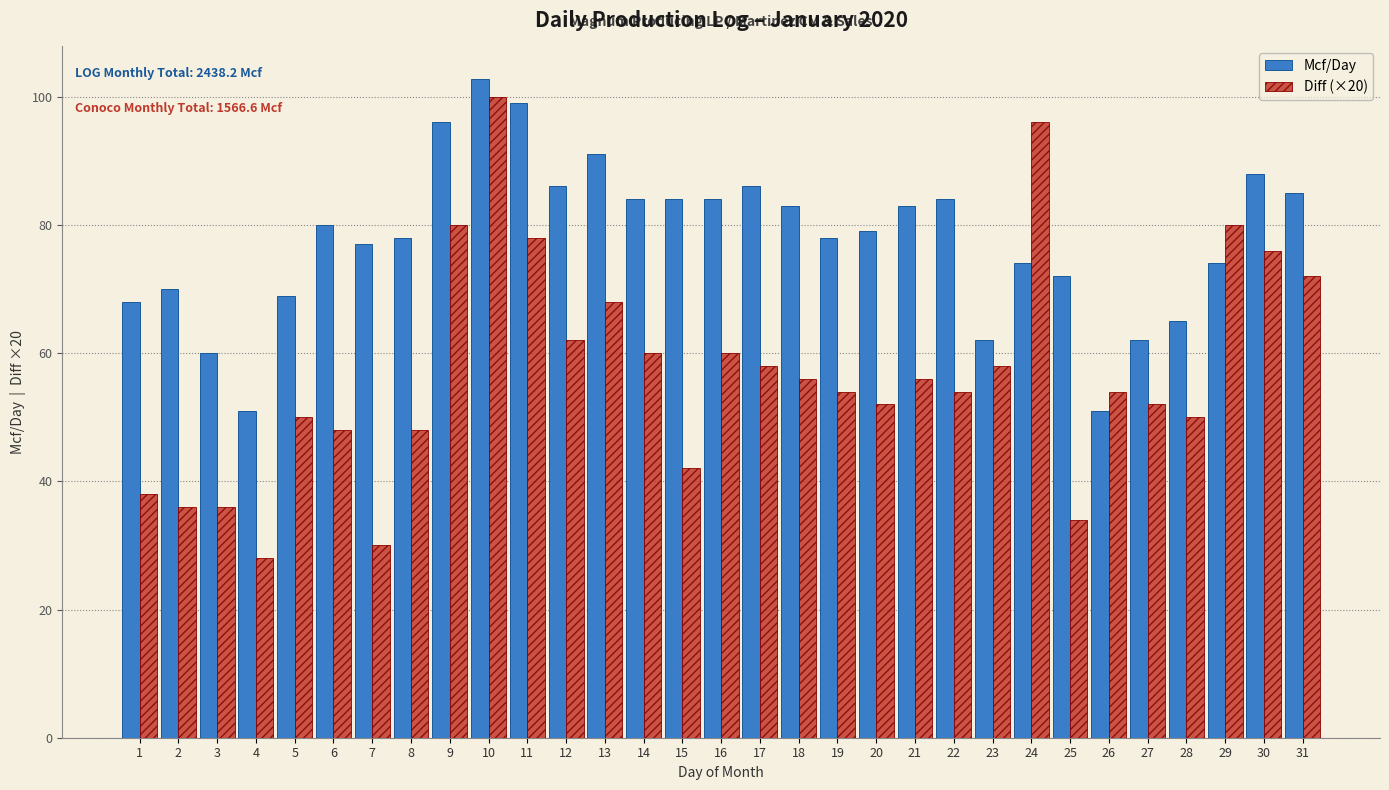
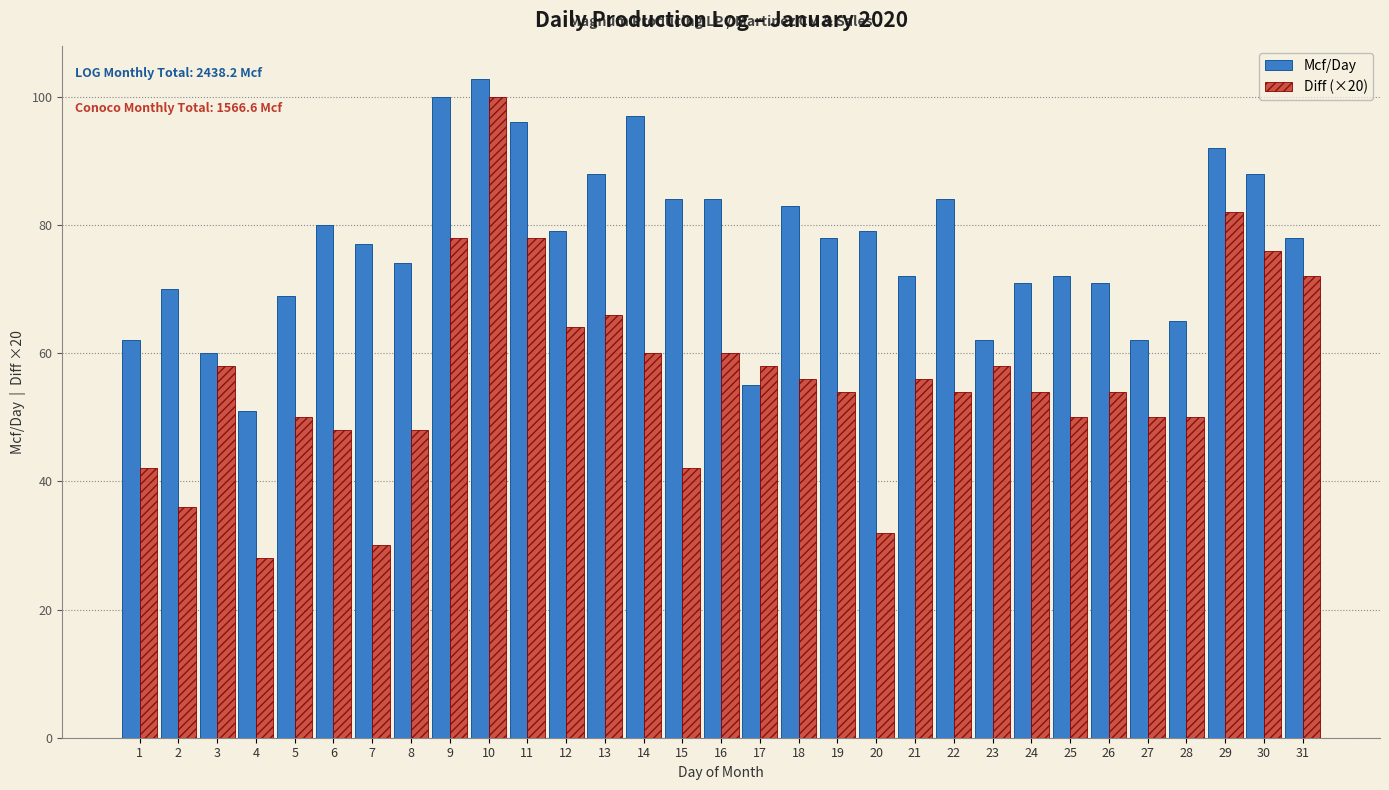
  {
    "Mcf/Day": {
-     "1": 68,
+     "1": 62,
      "2": 70,
      "3": 60,
      "4": 51,
      "5": 69,
      "6": 80,
      "7": 77,
-     "8": 78,
-     "9": 96,
+     "8": 74,
+     "9": 100,
      "10": 103,
-     "11": 99,
-     "12": 86,
-     "13": 91,
-     "14": 84,
+     "11": 96,
+     "12": 79,
+     "13": 88,
+     "14": 97,
      "15": 84,
      "16": 84,
-     "17": 86,
+     "17": 55,
      "18": 83,
      "19": 78,
      "20": 79,
-     "21": 83,
+     "21": 72,
      "22": 84,
      "23": 62,
-     "24": 74,
+     "24": 71,
      "25": 72,
-     "26": 51,
+     "26": 71,
      "27": 62,
      "28": 65,
-     "29": 74,
+     "29": 92,
      "30": 88,
-     "31": 85
+     "31": 78
    },
    "Diff (×20)": {
-     "1": 38,
+     "1": 42,
      "2": 36,
-     "3": 36,
+     "3": 58,
      "4": 28,
      "5": 50,
      "6": 48,
      "7": 30,
      "8": 48,
-     "9": 80,
+     "9": 78,
      "10": 100,
      "11": 78,
-     "12": 62,
-     "13": 68,
+     "12": 64,
+     "13": 66,
      "14": 60,
      "15": 42,
      "16": 60,
      "17": 58,
      "18": 56,
      "19": 54,
-     "20": 52,
+     "20": 32,
      "21": 56,
      "22": 54,
      "23": 58,
-     "24": 96,
-     "25": 34,
+     "24": 54,
+     "25": 50,
      "26": 54,
-     "27": 52,
+     "27": 50,
      "28": 50,
-     "29": 80,
+     "29": 82,
      "30": 76,
      "31": 72
    }
  }
